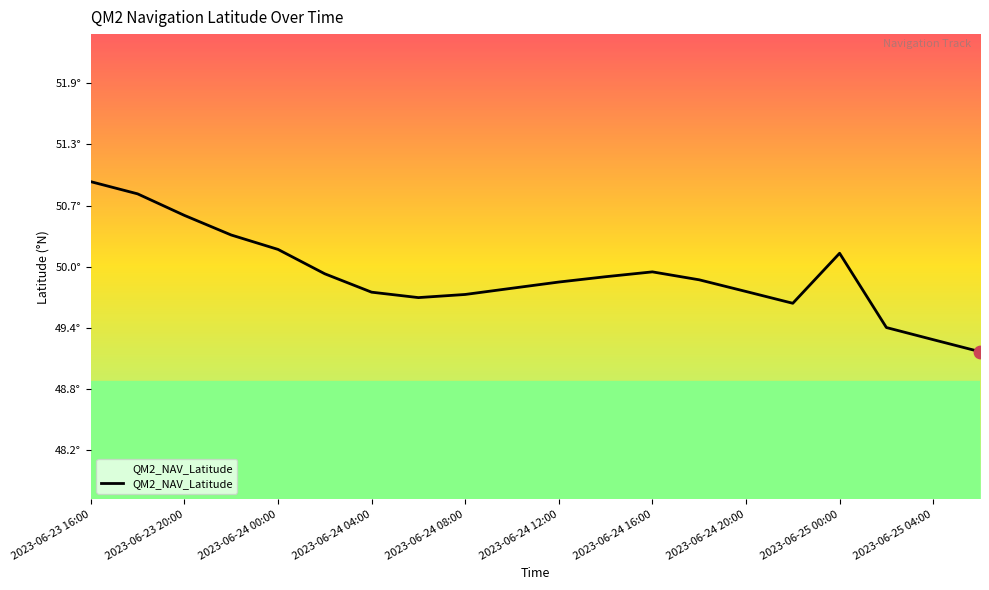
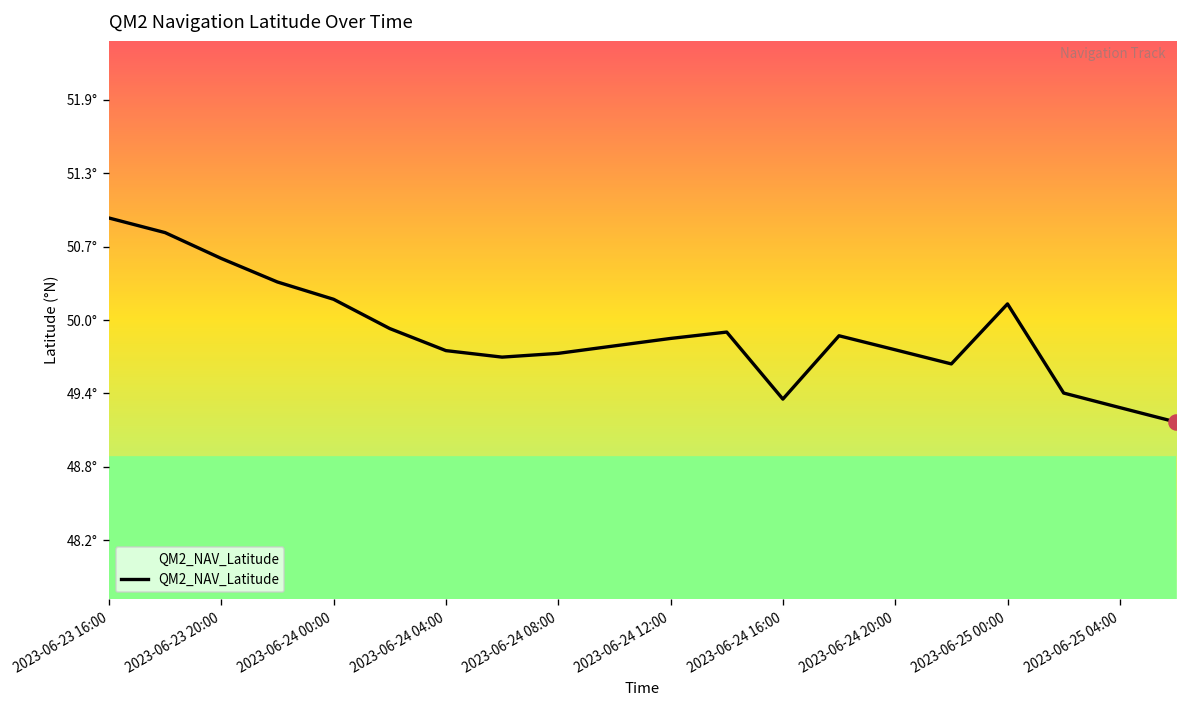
  {
    "QM2_NAV_Latitude": {
      "2023-06-23 16:00": "50.9°",
      "2023-06-23 20:00": "50.6°",
      "2023-06-24 00:00": "50.2°",
      "2023-06-24 04:00": "49.8°",
      "2023-06-24 08:00": "49.8°",
      "2023-06-24 12:00": "49.9°",
-     "2023-06-24 16:00": "50.0°",
+     "2023-06-24 16:00": "49.4°",
      "2023-06-24 20:00": "49.8°",
      "2023-06-25 00:00": "50.2°",
      "2023-06-25 04:00": "49.3°"
    }
  }
